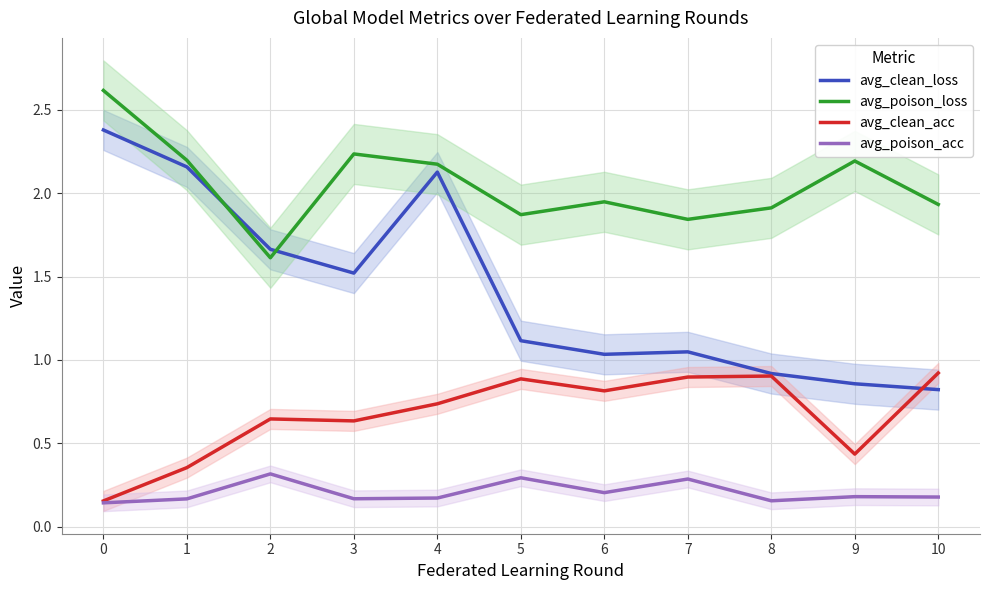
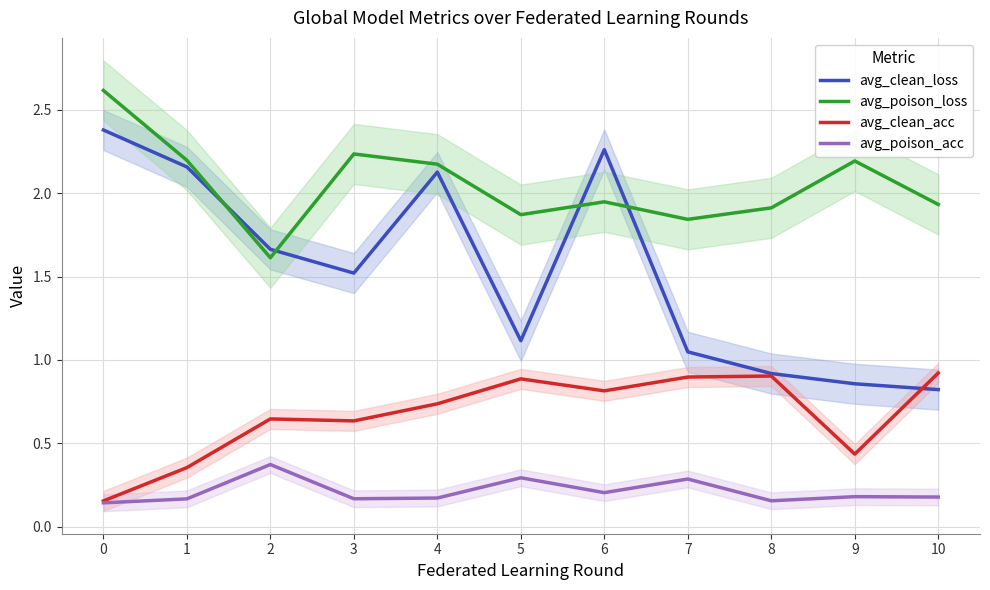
  {
    "avg_clean_loss": {
      "0": 2.38,
      "1": 2.16,
      "2": 1.66,
      "3": 1.52,
      "4": 2.13,
      "5": 1.12,
-     "6": 1.03,
+     "6": 2.26,
      "7": 1.05,
      "9": 0.86,
      "10": 0.82
    },
    "avg_poison_loss": {
      "0": 2.62,
      "1": 2.20,
      "2": 1.61,
      "3": 2.23,
      "4": 2.17,
      "5": 1.87,
      "6": 1.95,
      "7": 1.84,
      "8": 1.91,
      "9": 2.19,
      "10": 1.93
    },
    "avg_clean_acc": {
      "1": 0.35,
      "2": 0.65,
      "3": 0.63,
      "4": 0.74,
      "5": 0.89,
      "6": 0.81,
      "7": 0.90,
      "9": 0.44,
      "10": 0.92
    },
    "avg_poison_acc": {
      "1": 0.17,
-     "2": 0.32,
+     "2": 0.37,
      "3": 0.17,
      "4": 0.17,
      "5": 0.29,
      "6": 0.20,
      "7": 0.29,
      "8": 0.16,
      "9": 0.18,
      "10": 0.18
    }
  }
